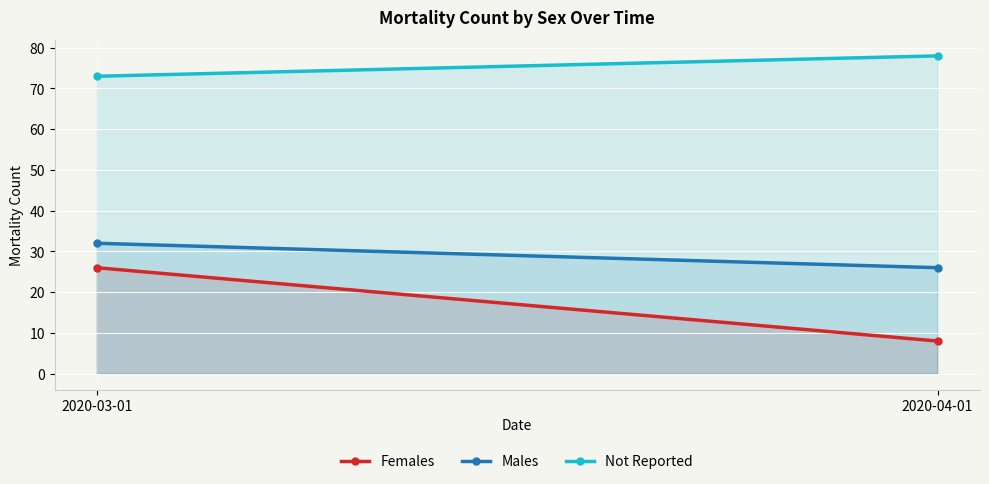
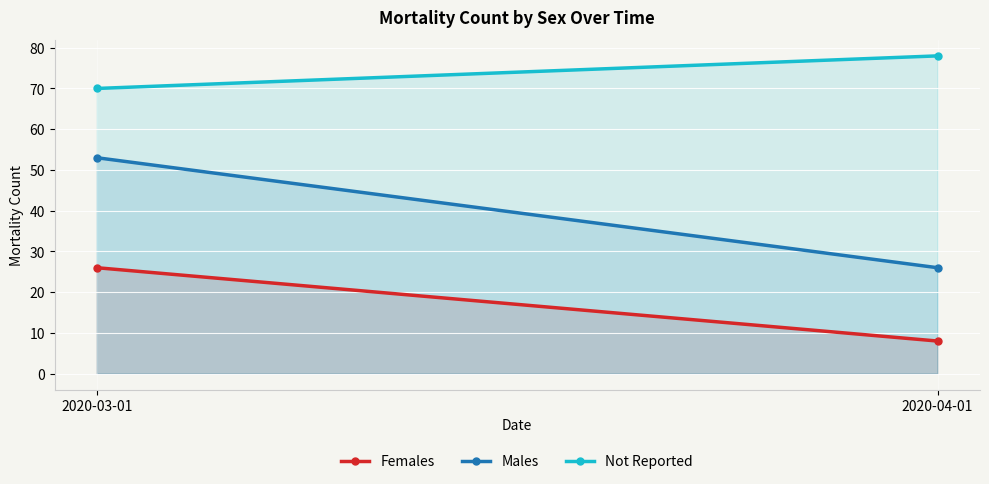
  {
    "Females": {
      "2020-03-01": 26,
      "2020-04-01": 8
    },
    "Males": {
-     "2020-03-01": 32,
+     "2020-03-01": 53,
      "2020-04-01": 26
    },
    "Not Reported": {
-     "2020-03-01": 73,
+     "2020-03-01": 70,
      "2020-04-01": 78
    }
  }
